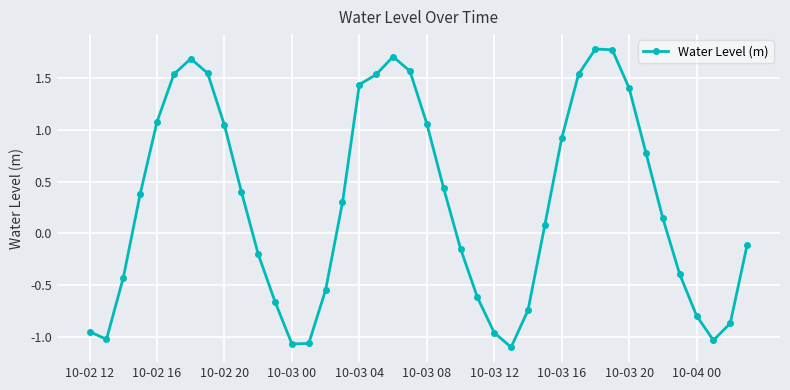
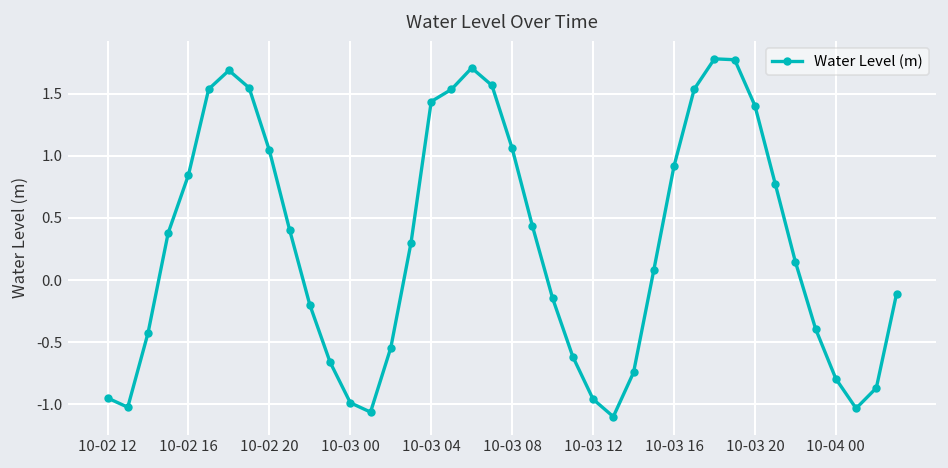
  {
    "10-02 12": -0.95,
-   "10-02 16": 1.08,
+   "10-02 16": 0.85,
    "10-02 20": 1.04,
-   "10-03 00": -1.07,
+   "10-03 00": -0.99,
    "10-03 04": 1.44,
    "10-03 08": 1.06,
    "10-03 12": -0.96,
    "10-03 16": 0.92,
    "10-03 20": 1.40,
    "10-04 00": -0.79
  }
